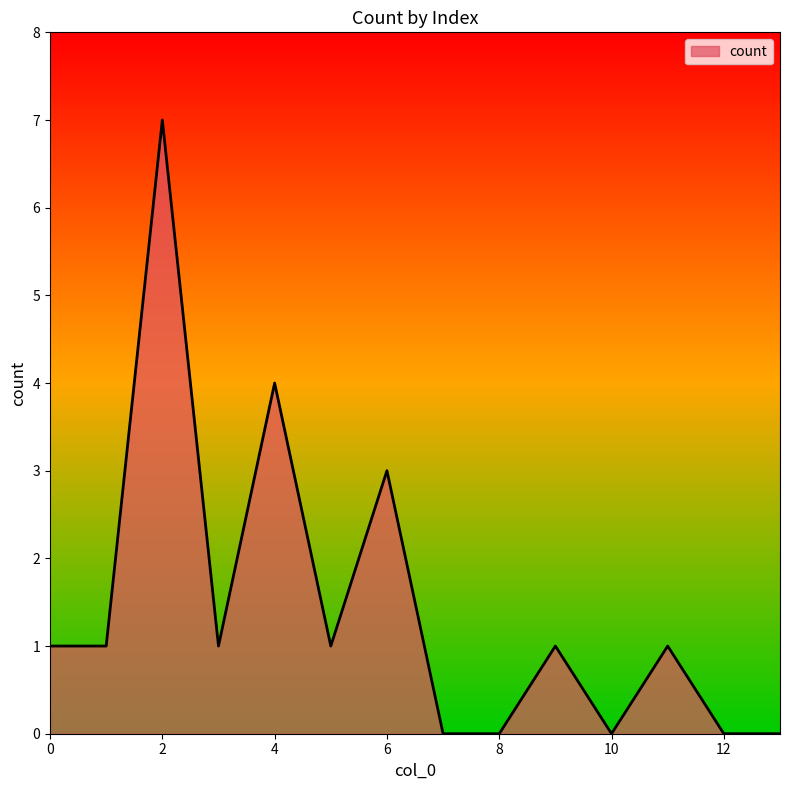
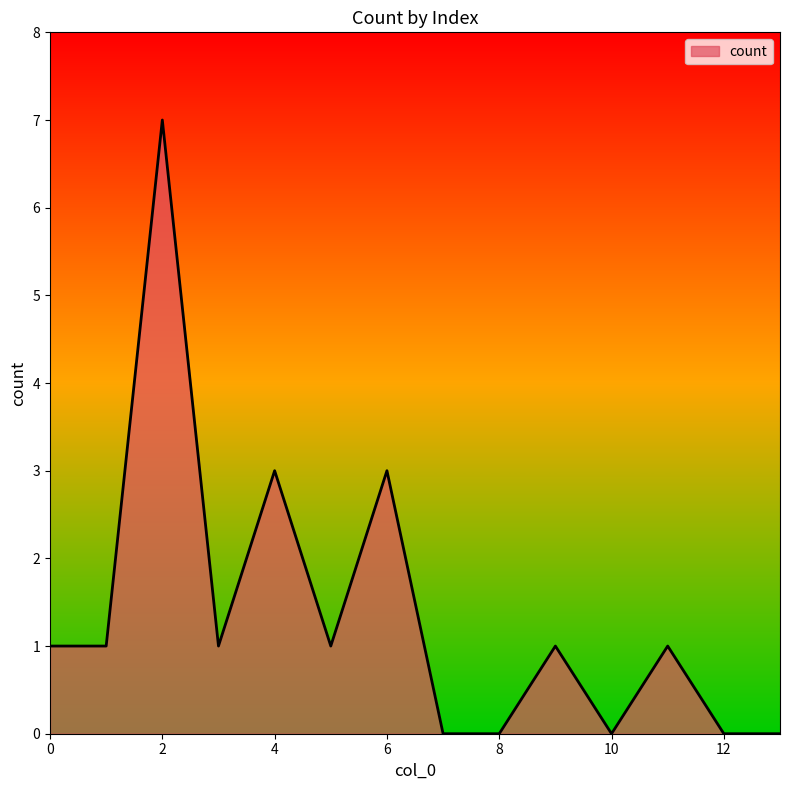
  {
    "0": 1,
    "2": 7,
-   "4": 4,
+   "4": 3,
    "6": 3,
    "8": 0,
    "10": 0,
    "12": 0
  }
